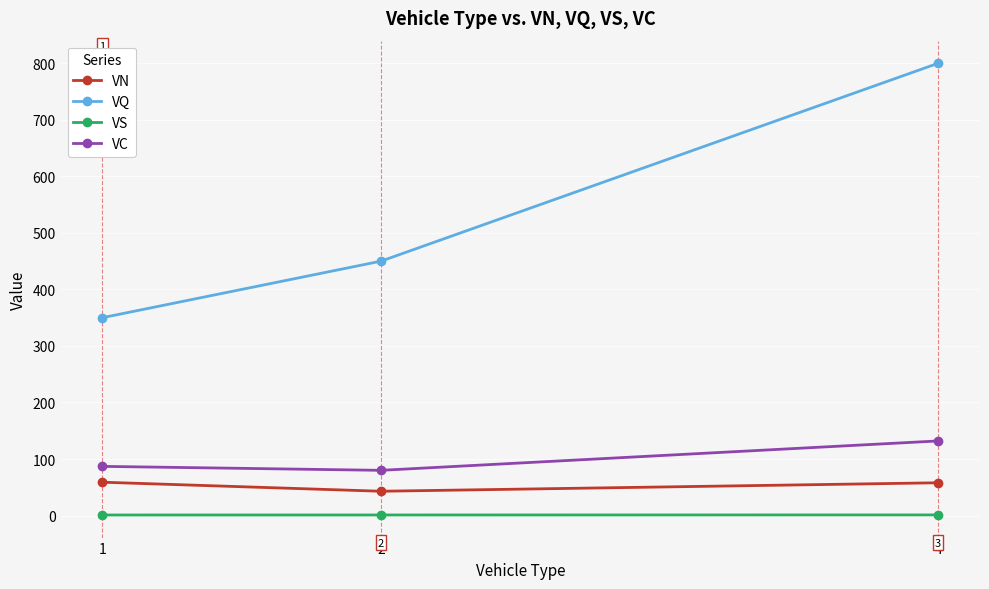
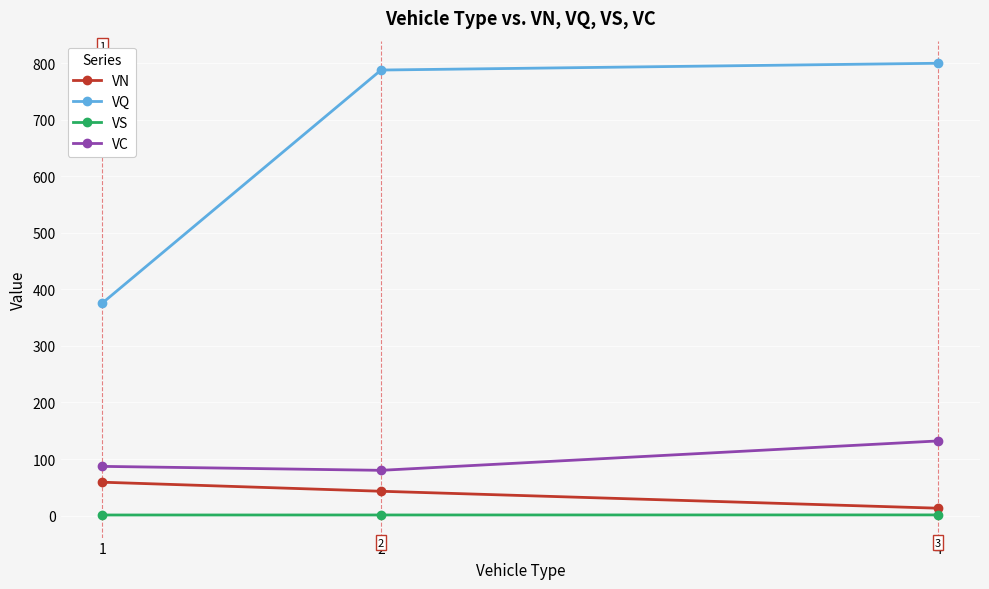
  {
    "VN": {
      "1": 60,
      "2": 40,
-     "4": 60
+     "4": 10
    },
    "VQ": {
-     "1": 350,
-     "2": 450,
+     "1": 380,
+     "2": 790,
      "4": 800
    },
    "VS": {
      "1": 0
    },
    "VC": {
      "1": 90,
      "2": 80,
      "4": 130
    }
  }
